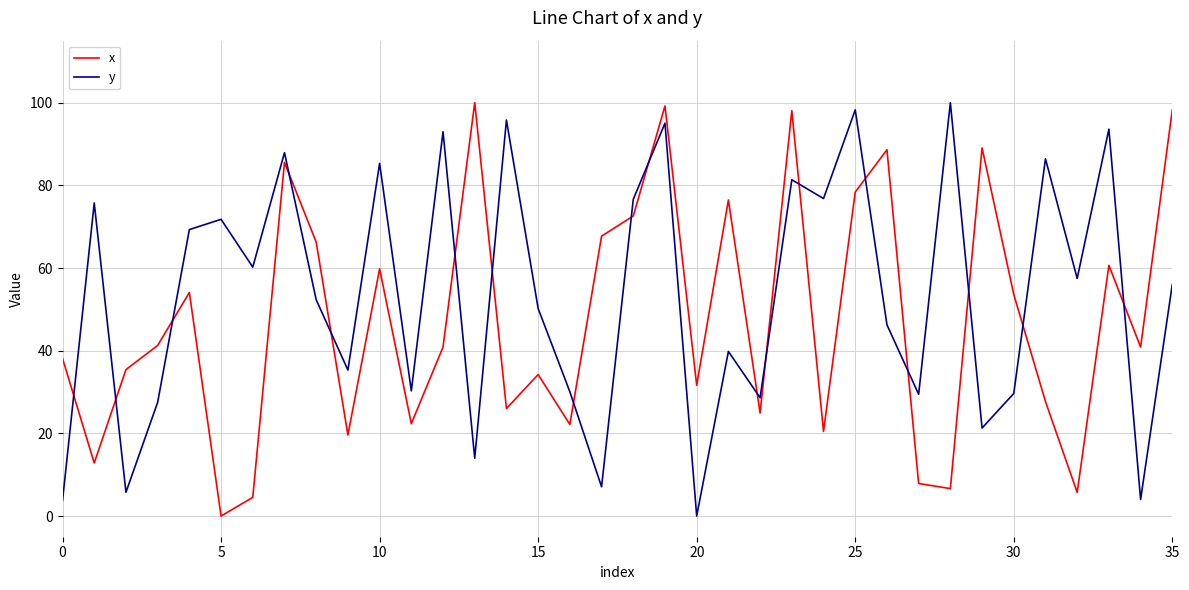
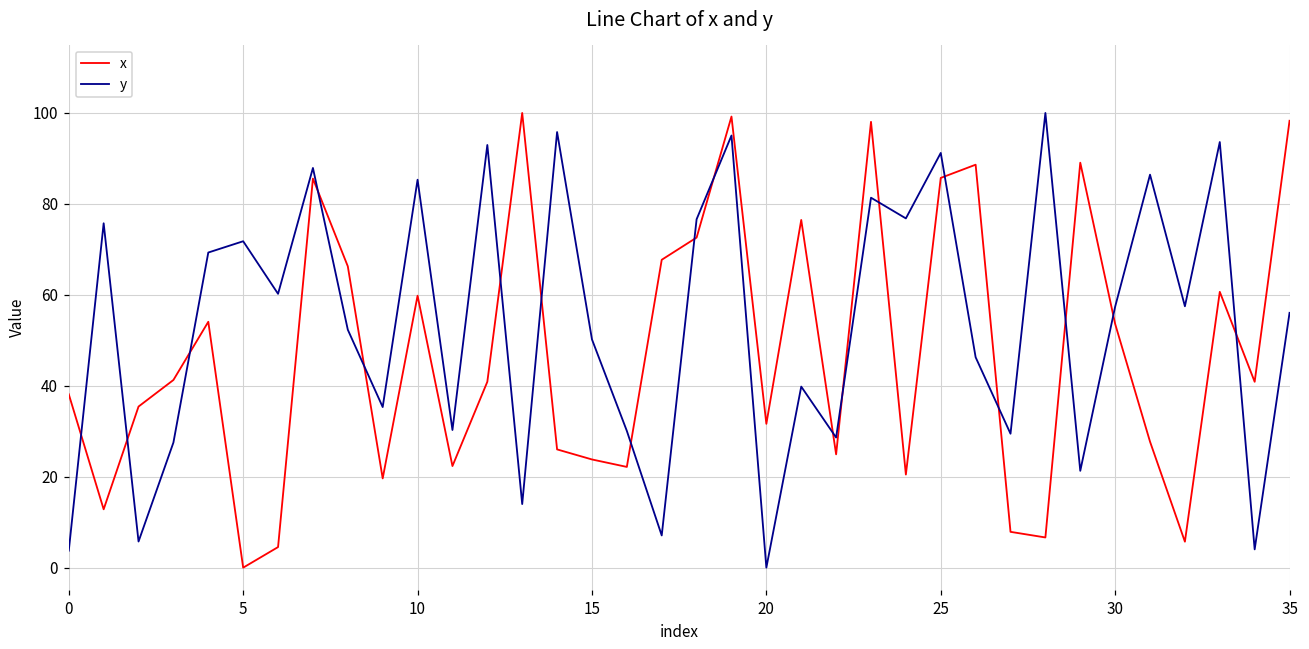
  {
    "x": {
      "0": 38,
      "5": 0,
      "10": 60,
-     "15": 34,
+     "15": 24,
      "20": 32,
-     "25": 78,
+     "25": 86,
      "30": 54,
      "35": 98
    },
    "y": {
      "0": 4,
      "5": 72,
      "10": 85,
      "15": 50,
      "20": 0,
-     "25": 98,
-     "30": 30,
+     "25": 91,
+     "30": 57,
      "35": 56
    }
  }
